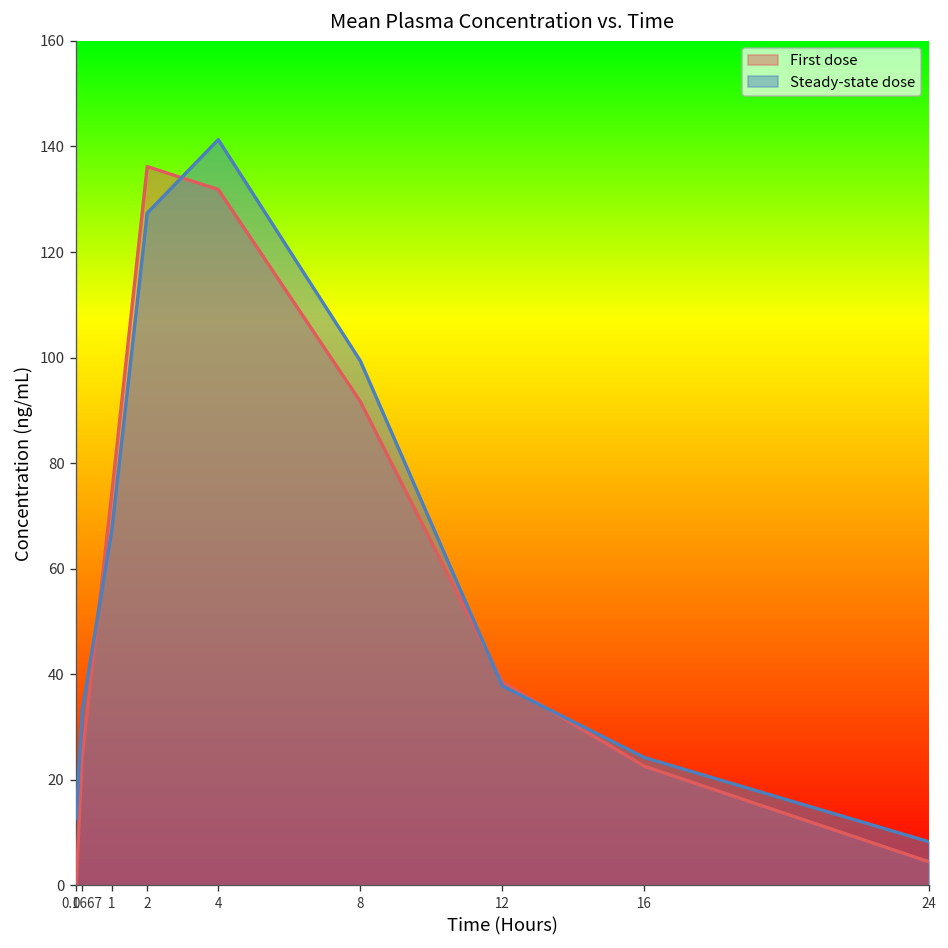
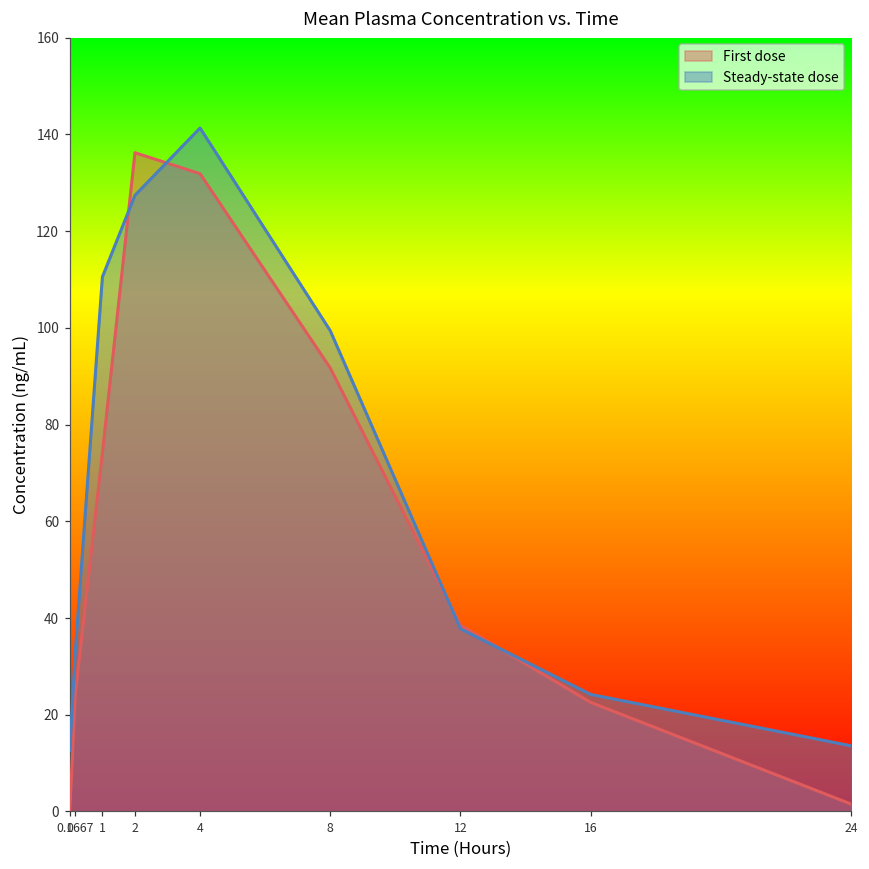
  {
    "First dose": {
      "1": 74,
      "2": 136,
      "4": 132,
      "8": 92,
      "12": 39,
      "16": 23,
-     "24": 4
+     "24": 2
    },
    "Steady-state dose": {
-     "1": 67,
+     "1": 111,
      "2": 127,
      "4": 141,
      "8": 99,
      "12": 38,
      "16": 24,
-     "24": 8
+     "24": 14
    }
  }
